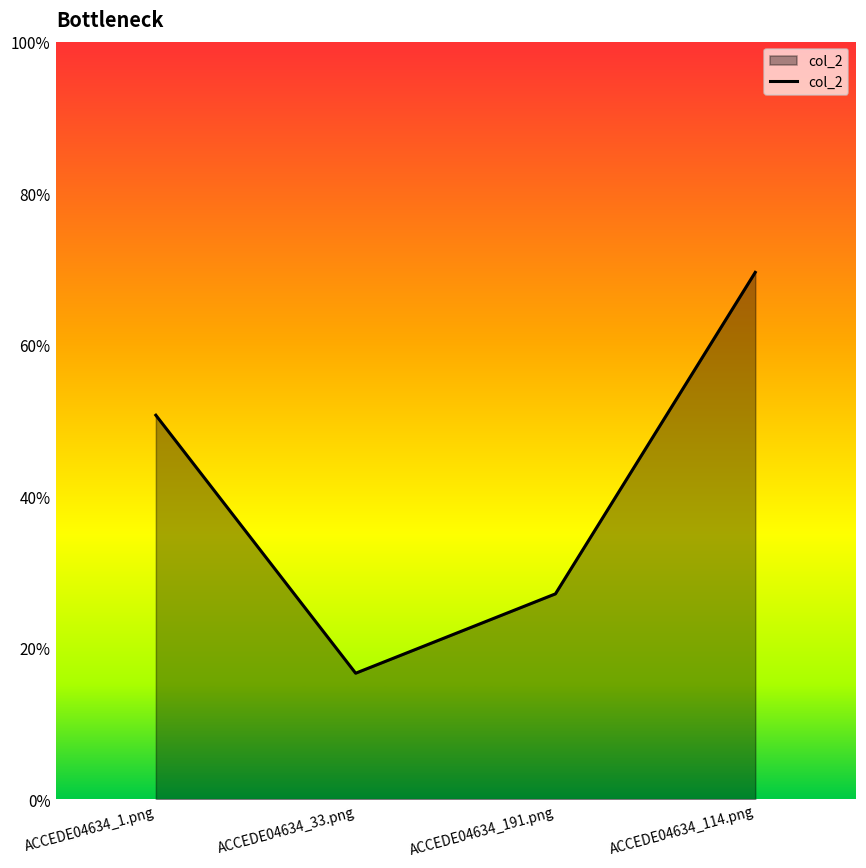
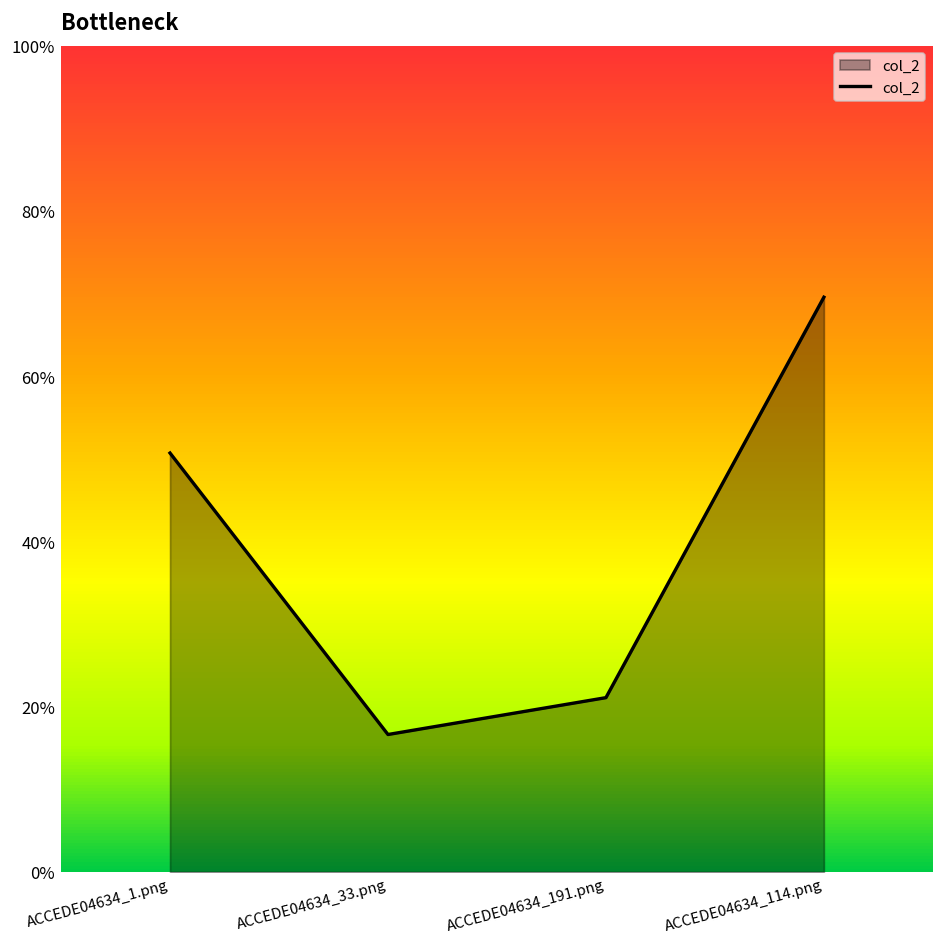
  {
    "ACCEDE04634_1.png": "51%",
    "ACCEDE04634_33.png": "17%",
-   "ACCEDE04634_191.png": "27%",
+   "ACCEDE04634_191.png": "21%",
    "ACCEDE04634_114.png": "70%"
  }
